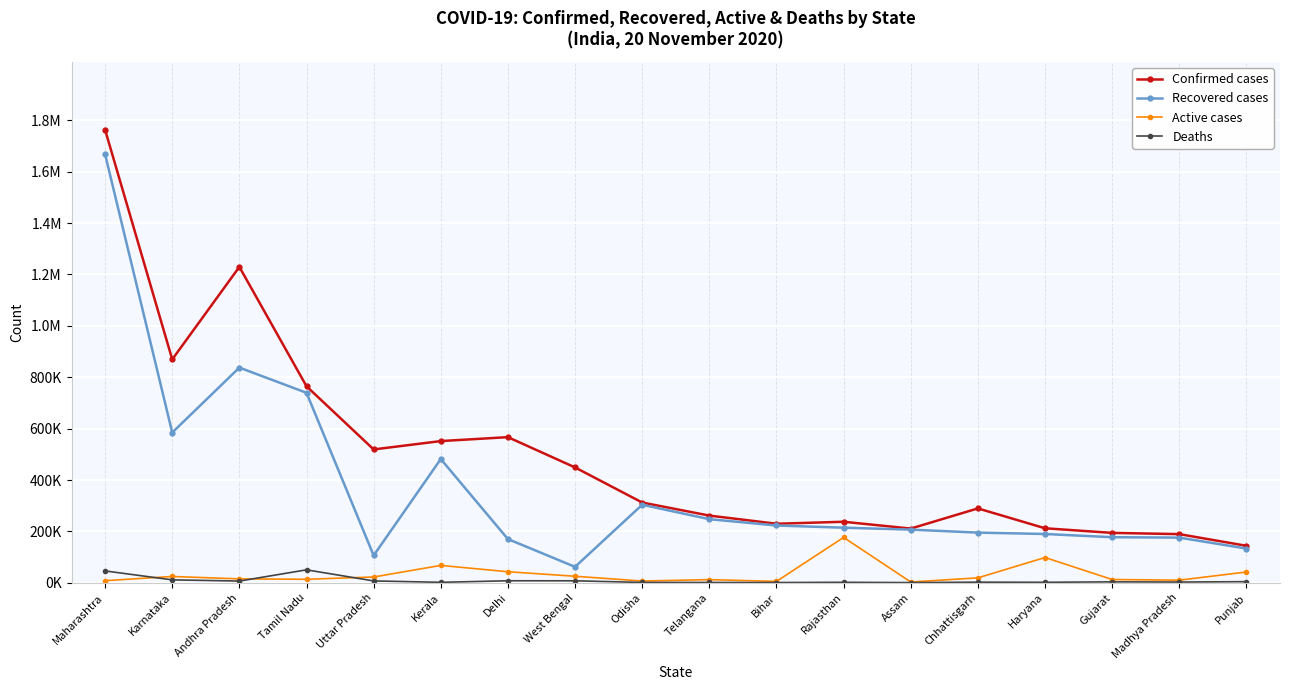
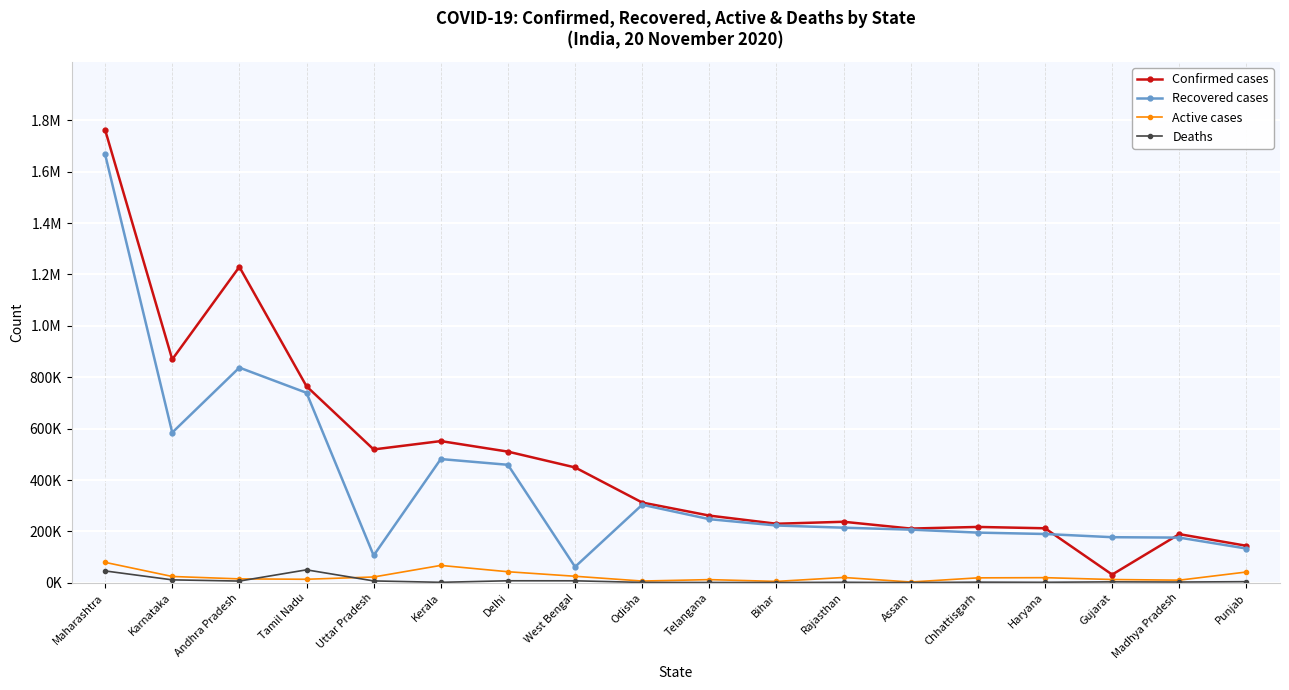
  {
    "Confirmed cases": {
      "Maharashtra": 1760000,
      "Karnataka": 870000,
      "Andhra Pradesh": 1230000,
      "Tamil Nadu": 760000,
      "Uttar Pradesh": 520000,
      "Kerala": 550000,
-     "Delhi": 570000,
+     "Delhi": 510000,
      "West Bengal": 450000,
      "Telangana": 260000,
      "Rajasthan": 240000,
-     "Chhattisgarh": 290000,
+     "Chhattisgarh": 220000,
      "Haryana": 210000,
-     "Gujarat": 190000,
+     "Gujarat": 30000,
      "Madhya Pradesh": 190000,
      "Punjab": 140000
    },
    "Recovered cases": {
      "Maharashtra": 1670000,
      "Karnataka": 580000,
      "Andhra Pradesh": 840000,
      "Tamil Nadu": 740000,
      "Uttar Pradesh": 110000,
      "Kerala": 480000,
-     "Delhi": 170000,
+     "Delhi": 460000,
      "West Bengal": 60000,
      "Telangana": 250000,
      "Rajasthan": 210000,
      "Chhattisgarh": 200000,
      "Haryana": 190000,
      "Gujarat": 180000,
      "Madhya Pradesh": 180000,
      "Punjab": 130000
    },
    "Active cases": {
-     "Maharashtra": 10000,
+     "Maharashtra": 80000,
      "Karnataka": 20000,
      "Tamil Nadu": 10000,
      "Uttar Pradesh": 20000,
      "Kerala": 70000,
      "Delhi": 40000,
      "West Bengal": 30000,
      "Telangana": 10000,
-     "Rajasthan": 180000,
+     "Rajasthan": 20000,
      "Chhattisgarh": 20000,
-     "Haryana": 100000,
+     "Haryana": 20000,
      "Punjab": 40000
    },
    "Deaths": {
      "Maharashtra": 50000,
      "Karnataka": 10000,
      "Tamil Nadu": 50000,
      "Uttar Pradesh": 10000,
      "Kerala": 0,
      "Delhi": 10000,
      "West Bengal": 10000,
      "Telangana": 0,
      "Rajasthan": 0,
      "Chhattisgarh": 0,
      "Haryana": 0,
      "Punjab": 0
    }
  }
